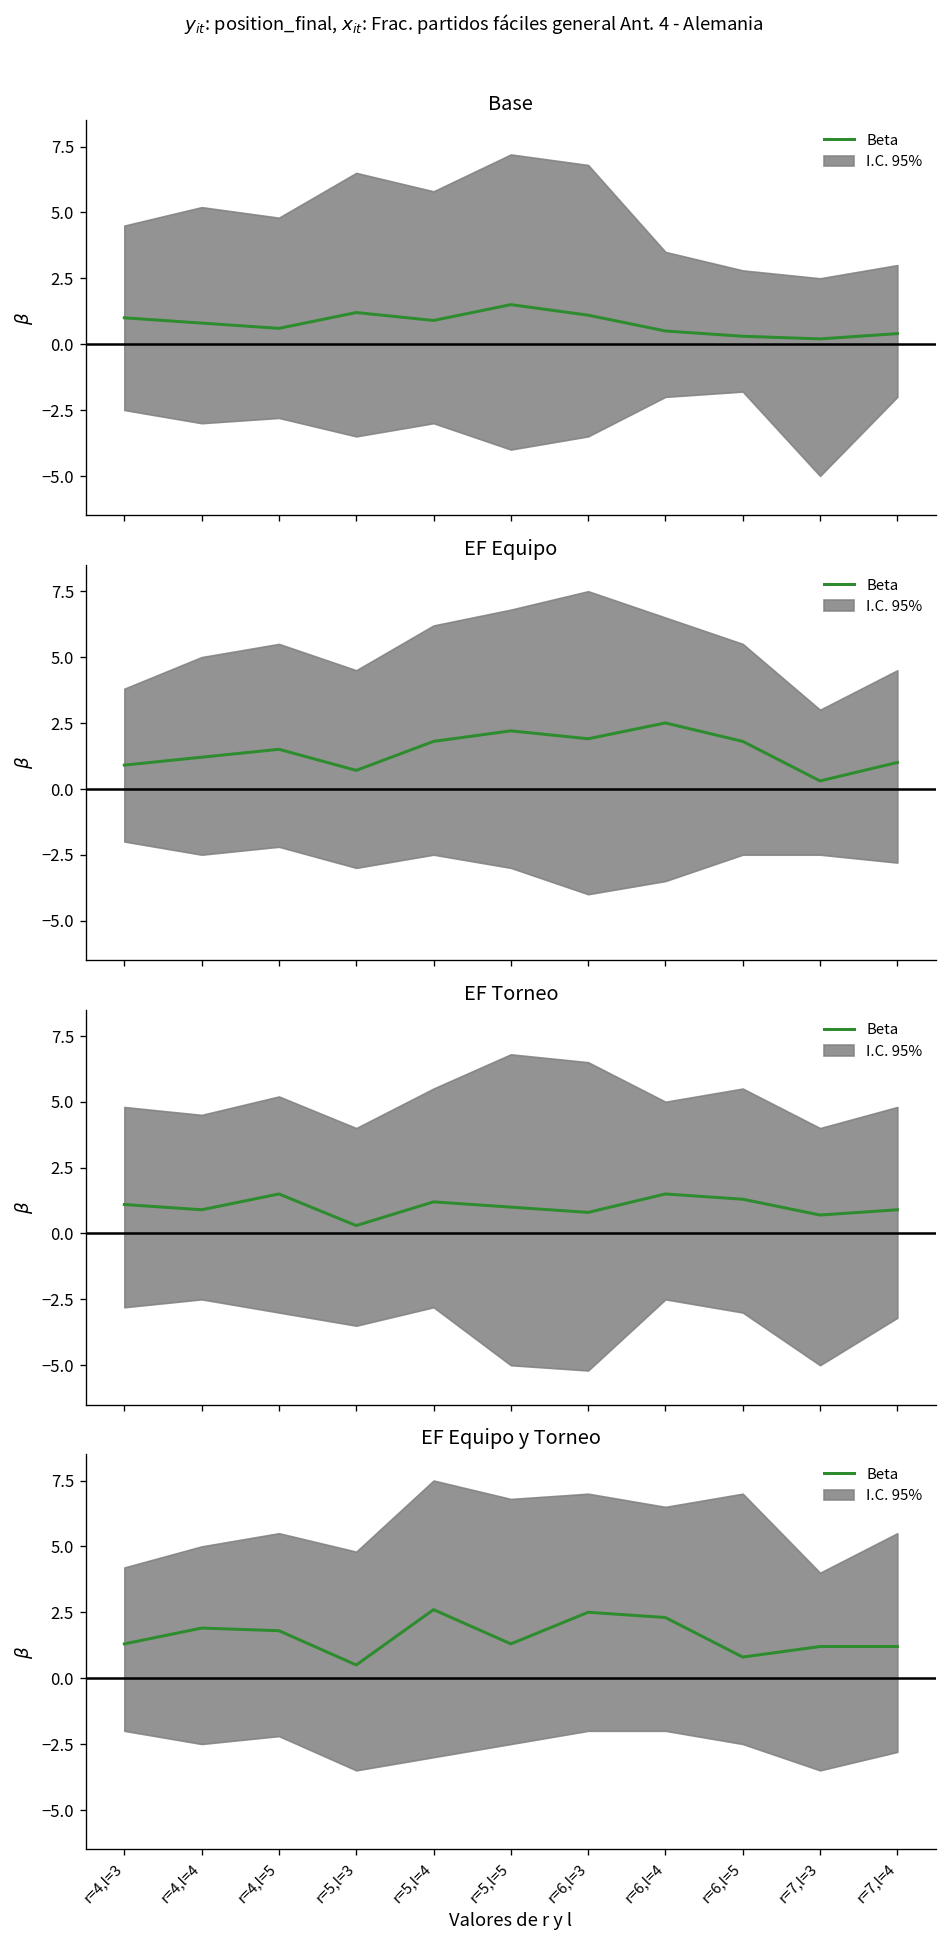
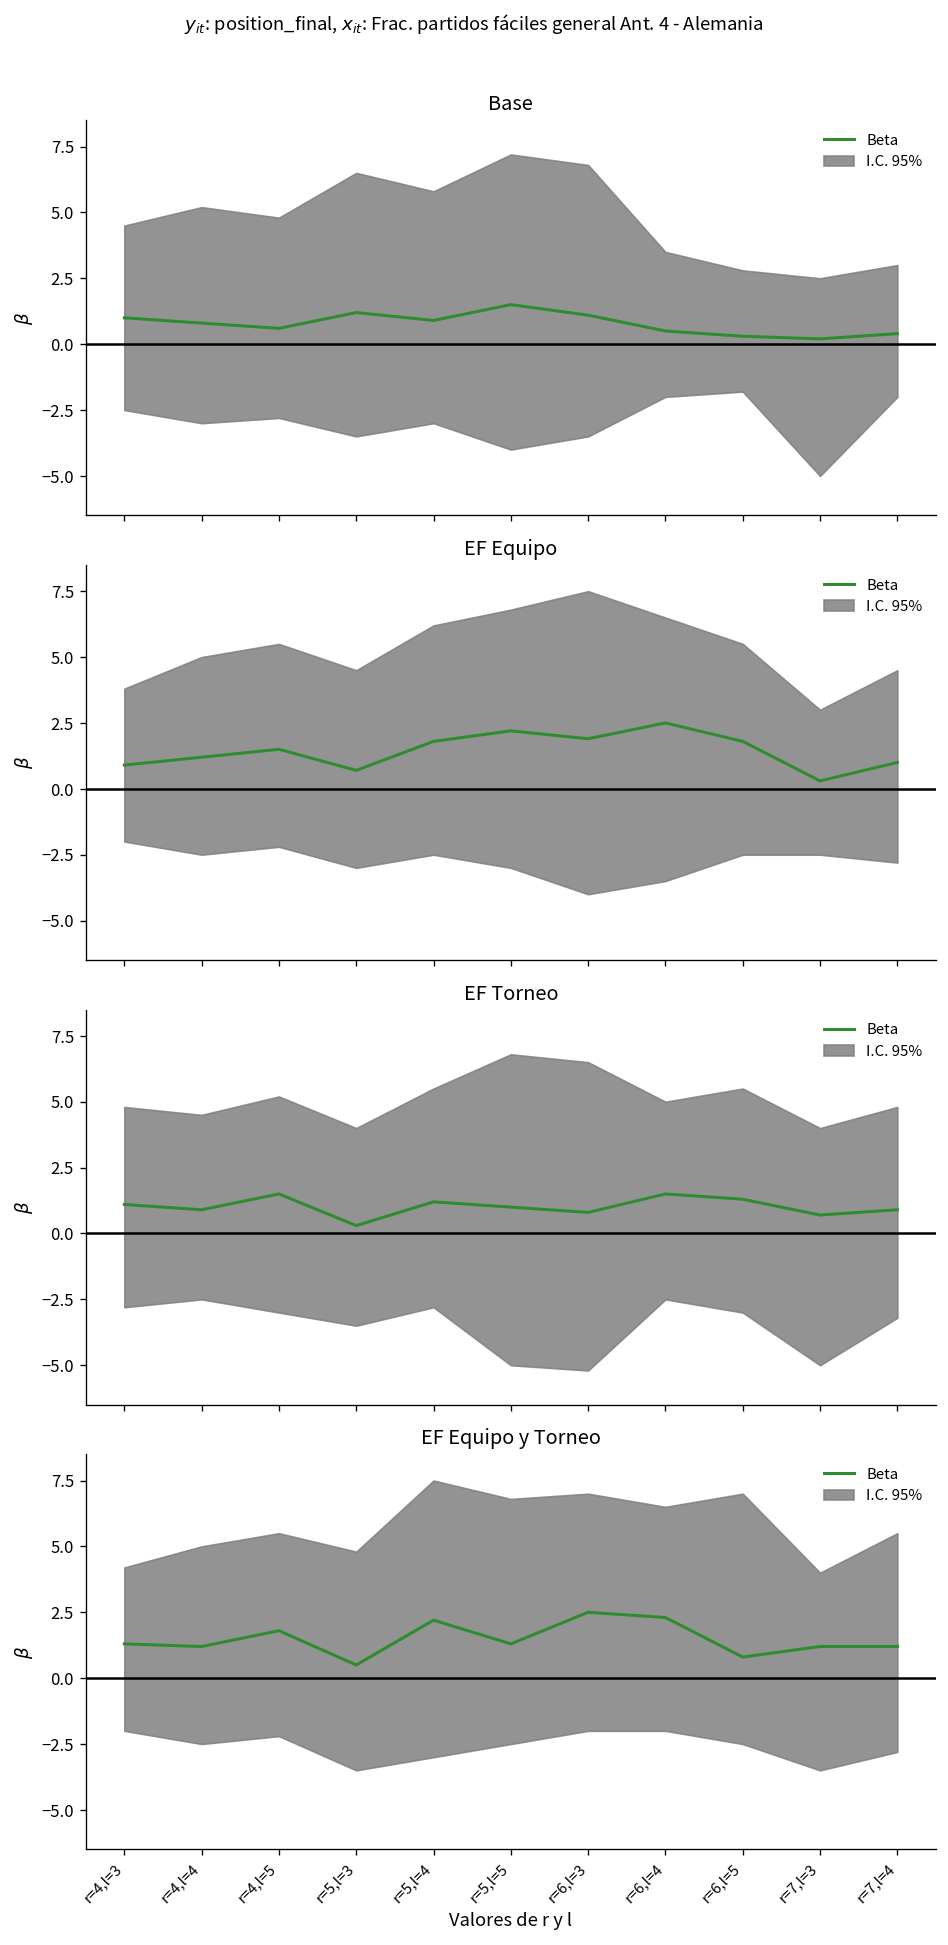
  {
    "EF Equipo y Torneo": {
      "Beta": {
        "r=4,l=3": 1.3,
-       "r=4,l=4": 1.9,
+       "r=4,l=4": 1.2,
        "r=4,l=5": 1.8,
        "r=5,l=3": 0.5,
-       "r=5,l=4": 2.6,
+       "r=5,l=4": 2.2,
        "r=5,l=5": 1.3,
        "r=6,l=3": 2.5,
        "r=6,l=4": 2.3,
        "r=6,l=5": 0.8,
        "r=7,l=3": 1.2,
        "r=7,l=4": 1.2
      }
    }
  }
